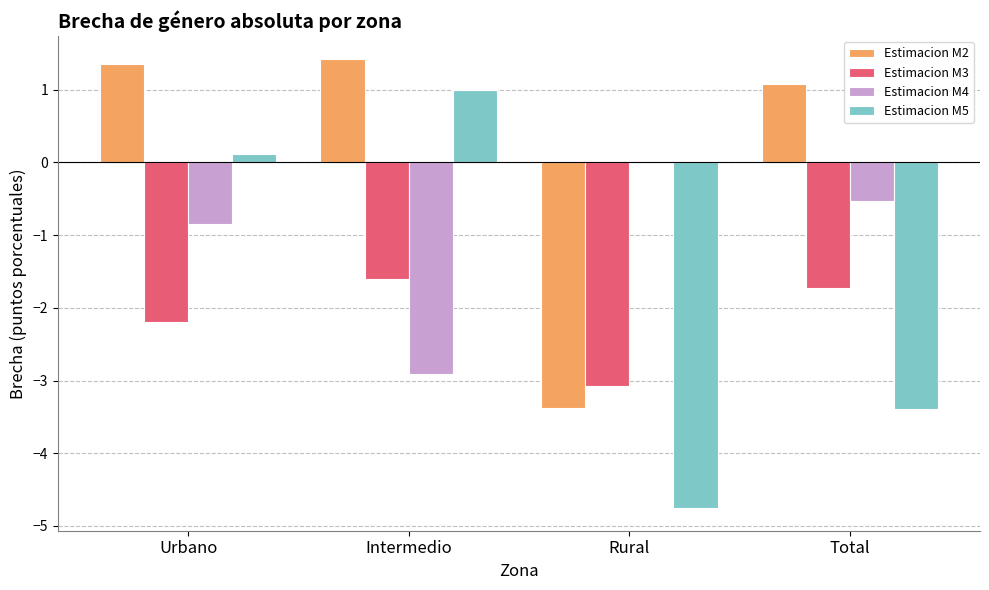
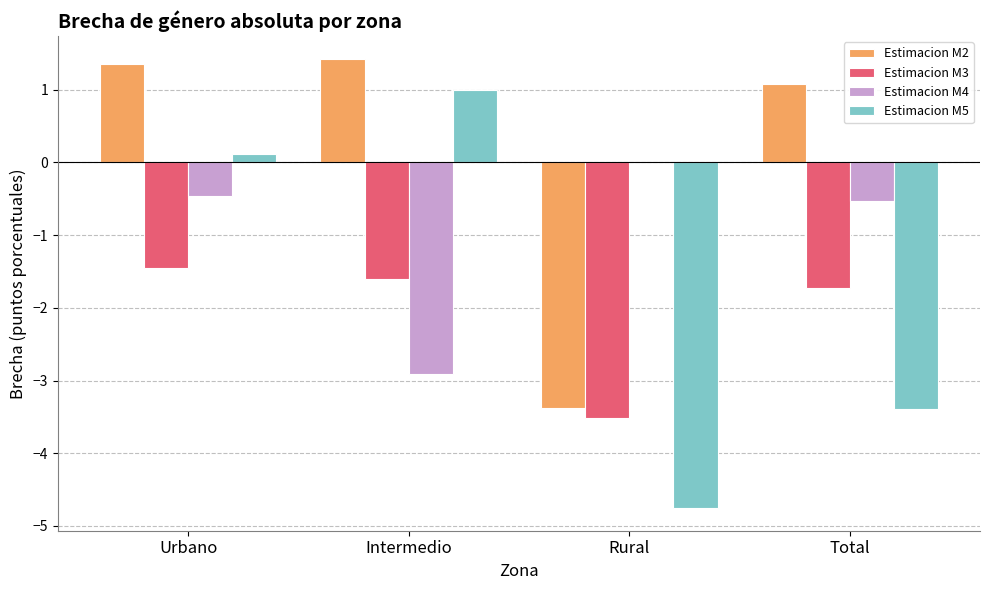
  {
    "Estimacion M2": {
      "Urbano": 1.3,
      "Intermedio": 1.4,
      "Rural": -3.4,
      "Total": 1.1
    },
    "Estimacion M3": {
-     "Urbano": -2.2,
+     "Urbano": -1.5,
      "Intermedio": -1.6,
-     "Rural": -3.1,
+     "Rural": -3.5,
      "Total": -1.7
    },
    "Estimacion M4": {
-     "Urbano": -0.8,
+     "Urbano": -0.5,
      "Intermedio": -2.9,
      "Rural": 0.0,
      "Total": -0.5
    },
    "Estimacion M5": {
      "Urbano": 0.1,
      "Intermedio": 1.0,
      "Rural": -4.8,
      "Total": -3.4
    }
  }
